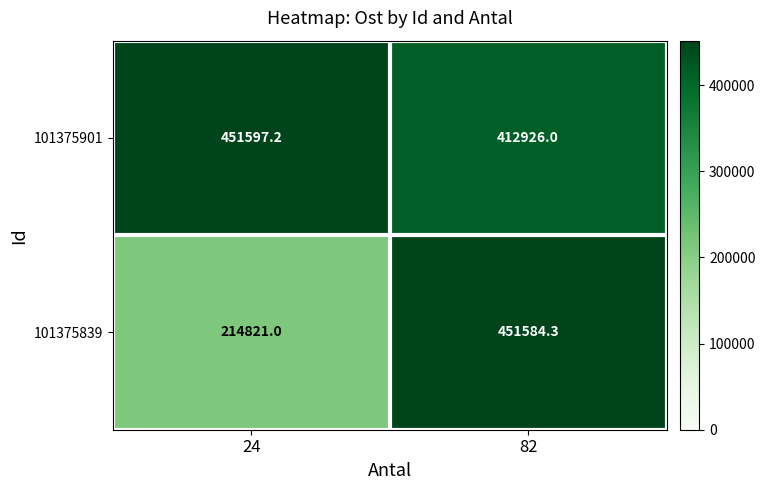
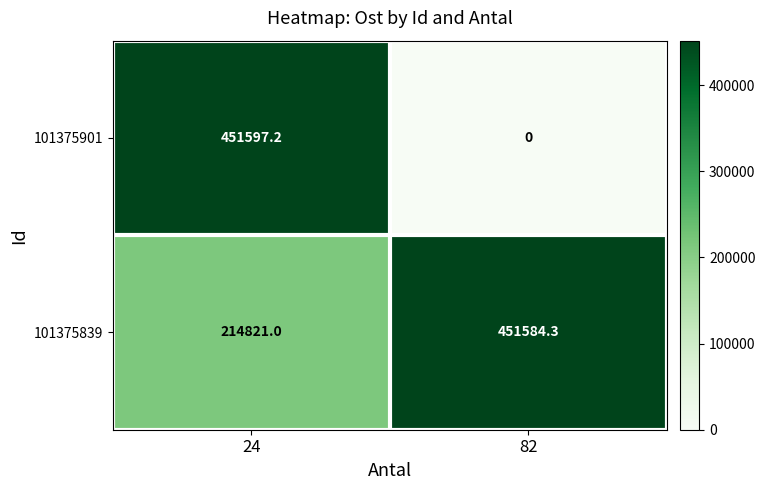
  {
    "101375901": {
      "24": 451597.2,
-     "82": 412926.0
+     "82": 0
    },
    "101375839": {
      "24": 214821.0,
      "82": 451584.3
    }
  }
